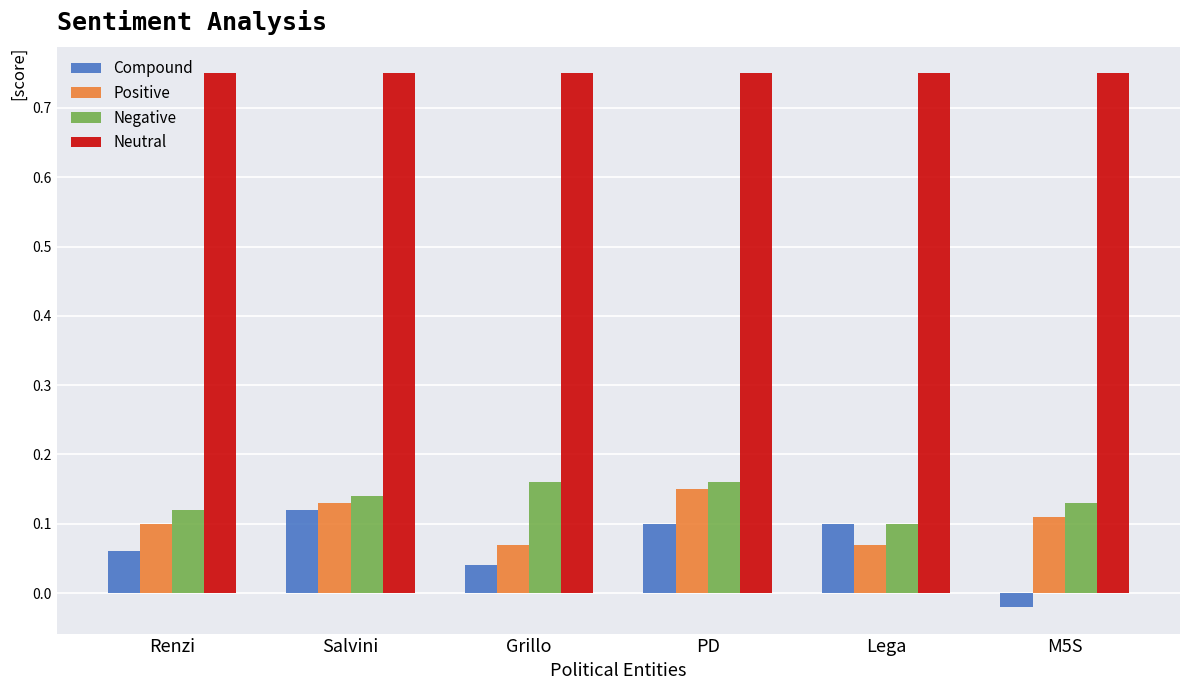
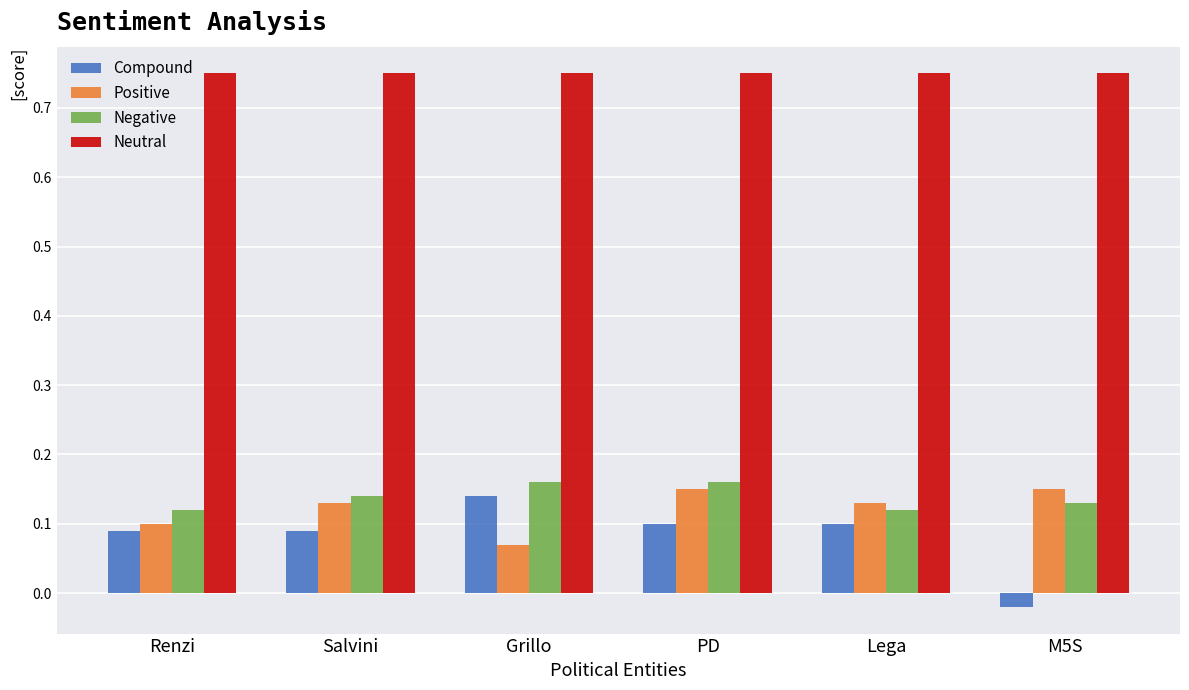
  {
    "Compound": {
-     "Renzi": 0.06,
-     "Salvini": 0.12,
-     "Grillo": 0.04,
+     "Renzi": 0.09,
+     "Salvini": 0.09,
+     "Grillo": 0.14,
      "PD": 0.10,
      "Lega": 0.10,
      "M5S": -0.02
    },
    "Positive": {
      "Renzi": 0.10,
      "Salvini": 0.13,
      "Grillo": 0.07,
      "PD": 0.15,
-     "Lega": 0.07,
-     "M5S": 0.11
+     "Lega": 0.13,
+     "M5S": 0.15
    },
    "Negative": {
      "Renzi": 0.12,
      "Salvini": 0.14,
      "Grillo": 0.16,
      "PD": 0.16,
-     "Lega": 0.10,
+     "Lega": 0.12,
      "M5S": 0.13
    },
    "Neutral": {
      "Renzi": 0.75,
      "Salvini": 0.75,
      "Grillo": 0.75,
      "PD": 0.75,
      "Lega": 0.75,
      "M5S": 0.75
    }
  }
